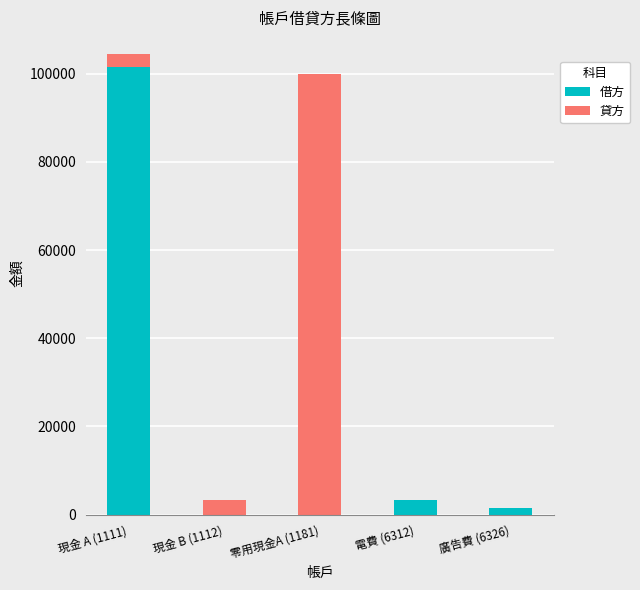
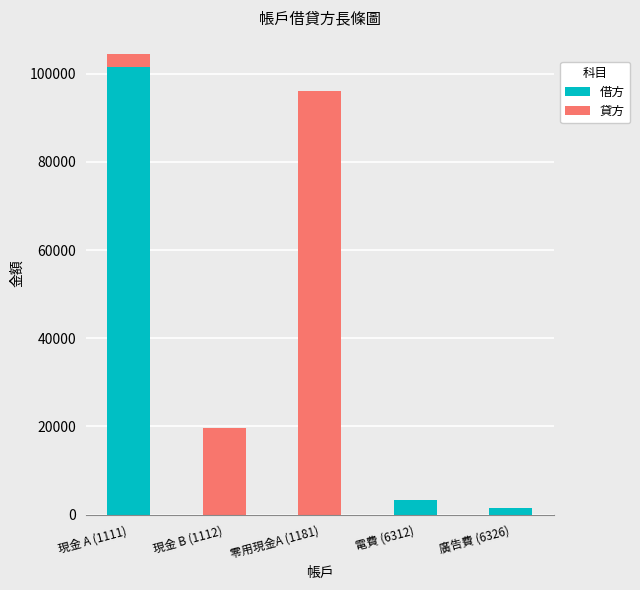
  {
    "借方": {
      "現金 A (1111)": 101000,
      "現金 B (1112)": 0,
      "零用現金A (1181)": 0,
      "電費 (6312)": 3000,
      "廣告費 (6326)": 2000
    },
    "貸方": {
      "現金 A (1111)": 3000,
-     "現金 B (1112)": 3000,
-     "零用現金A (1181)": 100000,
+     "現金 B (1112)": 20000,
+     "零用現金A (1181)": 96000,
      "電費 (6312)": 0,
      "廣告費 (6326)": 0
    }
  }
